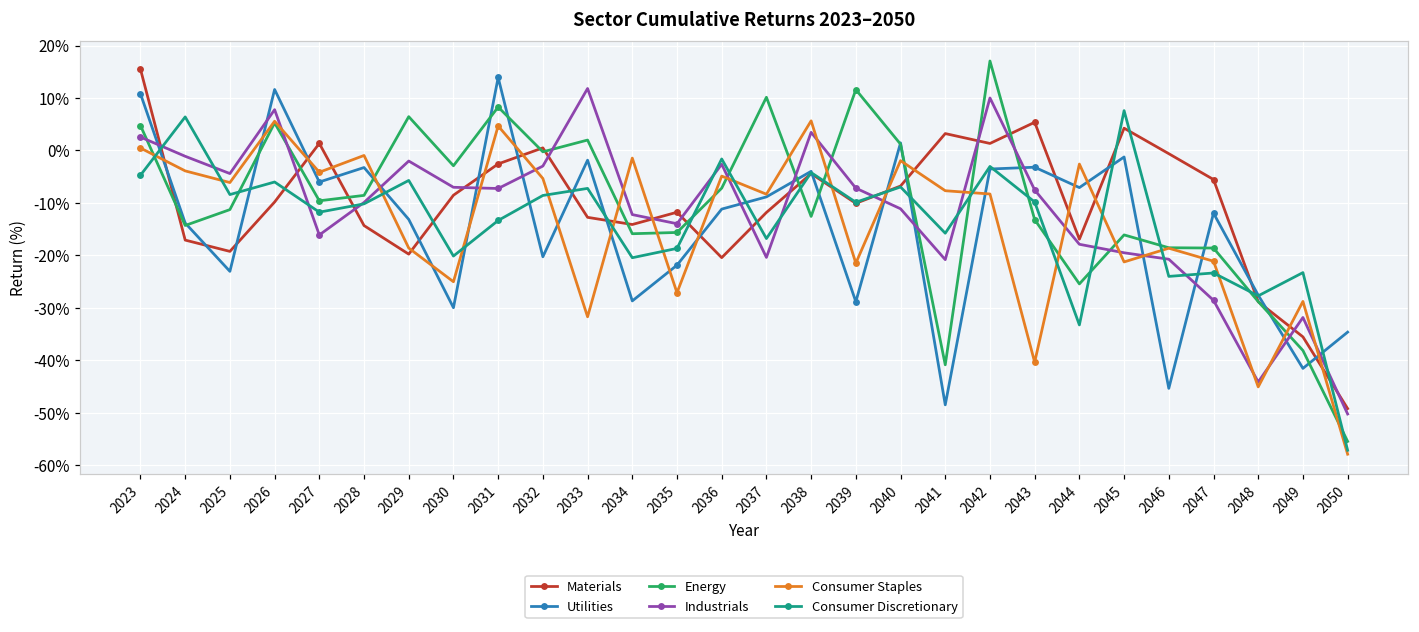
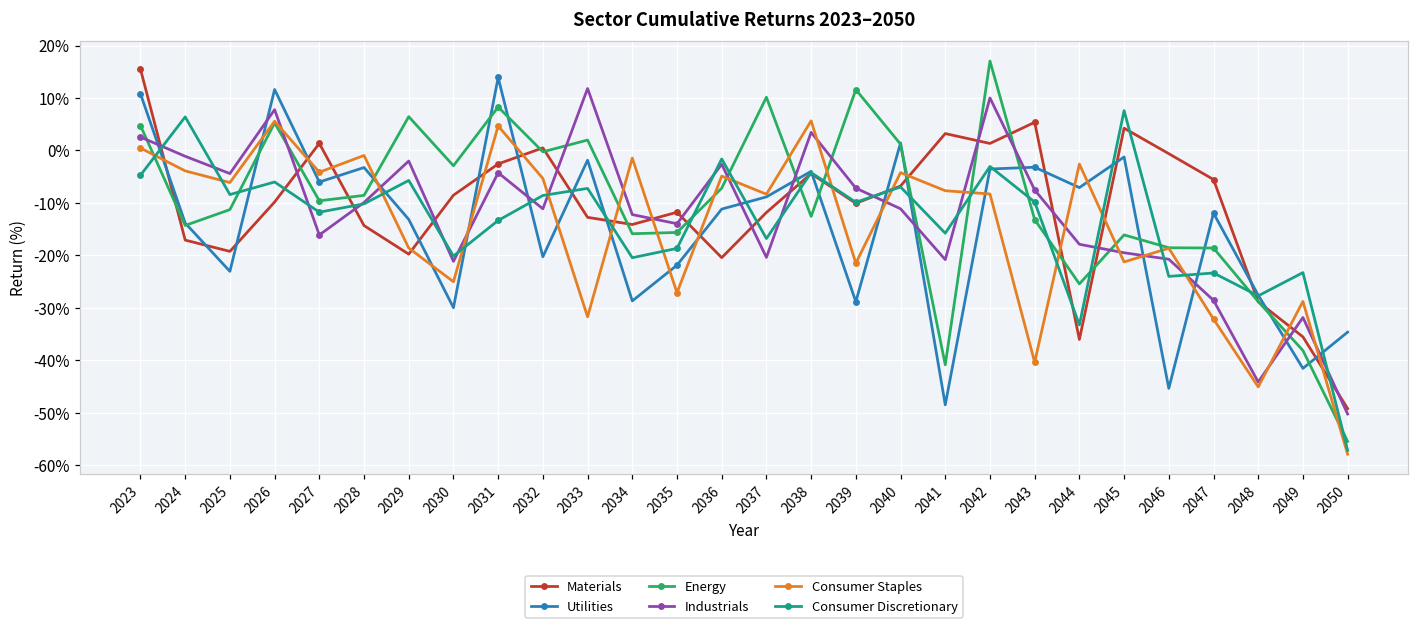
  {
    "Materials": {
      "2023": "15%",
      "2024": "-17%",
      "2025": "-19%",
      "2026": "-10%",
      "2027": "1%",
      "2028": "-14%",
      "2029": "-20%",
      "2030": "-9%",
      "2031": "-3%",
      "2032": "0%",
      "2033": "-13%",
      "2034": "-14%",
      "2035": "-12%",
      "2036": "-20%",
      "2037": "-12%",
      "2041": "3%",
      "2042": "1%",
      "2043": "5%",
-     "2044": "-17%",
+     "2044": "-36%",
      "2045": "4%",
      "2046": "-1%",
      "2047": "-6%",
      "2049": "-36%",
      "2050": "-49%"
    },
    "Utilities": {
      "2023": "11%",
      "2025": "-23%",
      "2026": "12%",
      "2027": "-6%",
      "2028": "-3%",
      "2029": "-13%",
      "2030": "-30%",
      "2031": "14%",
      "2032": "-20%",
      "2033": "-2%",
      "2034": "-29%",
      "2035": "-22%",
      "2036": "-11%",
      "2039": "-29%",
      "2041": "-48%",
      "2043": "-3%",
      "2044": "-7%",
      "2045": "-1%",
      "2046": "-45%",
      "2047": "-12%",
      "2049": "-42%",
      "2050": "-35%"
    },
    "Industrials": {
      "2023": "3%",
      "2024": "-1%",
      "2025": "-4%",
      "2026": "8%",
      "2027": "-16%",
      "2029": "-2%",
-     "2030": "-7%",
-     "2031": "-7%",
-     "2032": "-3%",
+     "2030": "-21%",
+     "2031": "-4%",
+     "2032": "-11%",
      "2033": "12%",
      "2034": "-12%",
      "2035": "-14%",
      "2036": "-3%",
      "2037": "-20%",
      "2038": "3%",
      "2039": "-7%",
      "2040": "-11%",
      "2041": "-21%",
      "2042": "10%",
      "2043": "-8%",
      "2044": "-18%",
      "2045": "-20%",
      "2046": "-21%",
      "2047": "-29%",
      "2048": "-44%",
      "2049": "-32%",
      "2050": "-50%"
    },
    "Consumer Staples": {
      "2023": "0%",
      "2024": "-4%",
      "2025": "-6%",
      "2027": "-4%",
      "2028": "-1%",
      "2029": "-19%",
      "2030": "-25%",
      "2031": "5%",
      "2032": "-5%",
      "2033": "-32%",
      "2034": "-1%",
      "2035": "-27%",
      "2036": "-5%",
      "2038": "6%",
      "2039": "-21%",
-     "2040": "-2%",
+     "2040": "-4%",
      "2041": "-8%",
      "2042": "-8%",
      "2043": "-40%",
      "2044": "-3%",
      "2045": "-21%",
-     "2047": "-21%",
+     "2047": "-32%",
      "2048": "-45%",
      "2049": "-29%",
      "2050": "-58%"
    }
  }
